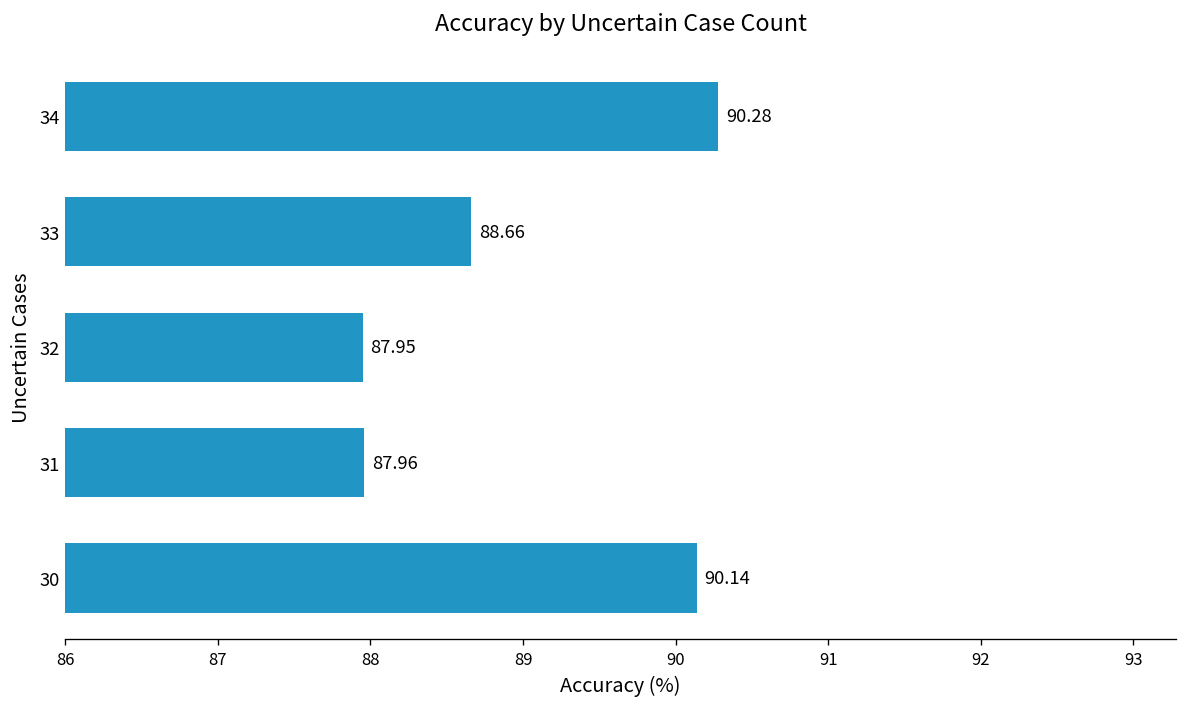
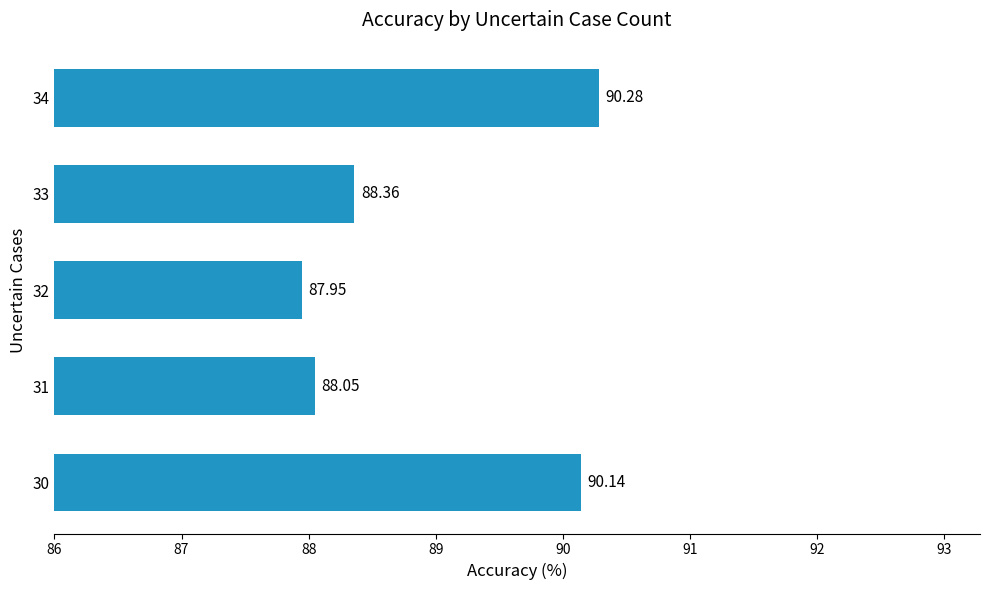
  {
    "34": 90.28,
-   "33": 88.66,
+   "33": 88.36,
    "32": 87.95,
-   "31": 87.96,
+   "31": 88.05,
    "30": 90.14
  }
